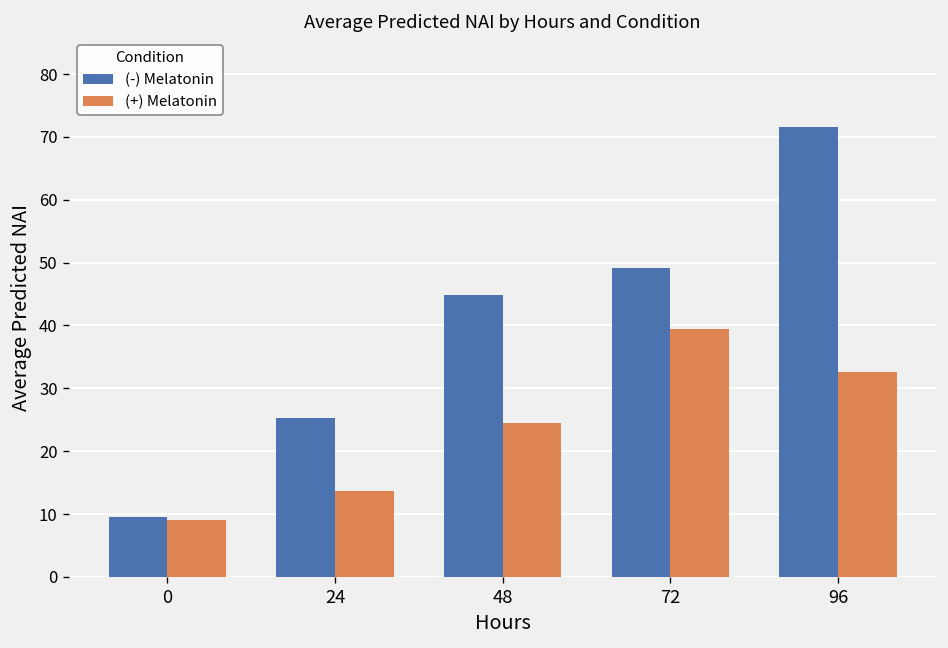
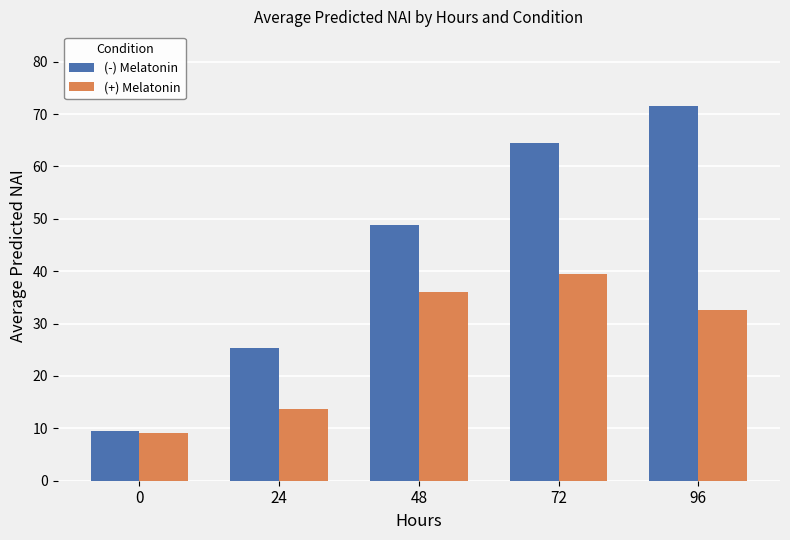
  {
    "(-) Melatonin": {
      "0": 10,
      "24": 25,
-     "48": 45,
-     "72": 49,
+     "48": 49,
+     "72": 64,
      "96": 71
    },
    "(+) Melatonin": {
      "0": 9,
      "24": 14,
-     "48": 24,
+     "48": 36,
      "72": 39,
      "96": 33
    }
  }
